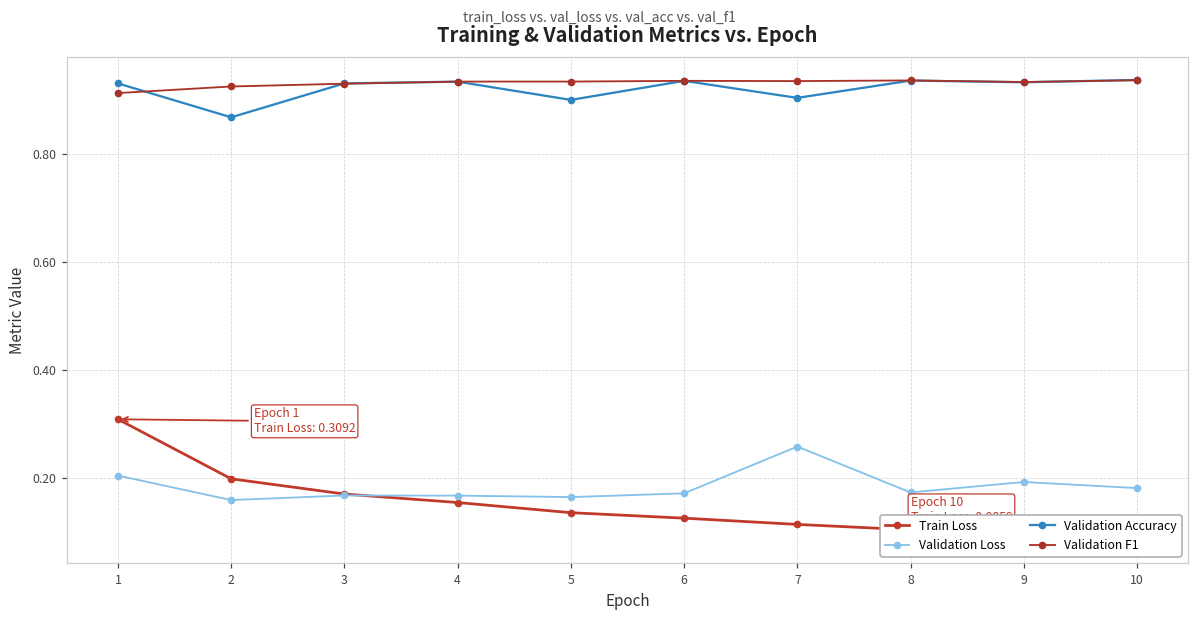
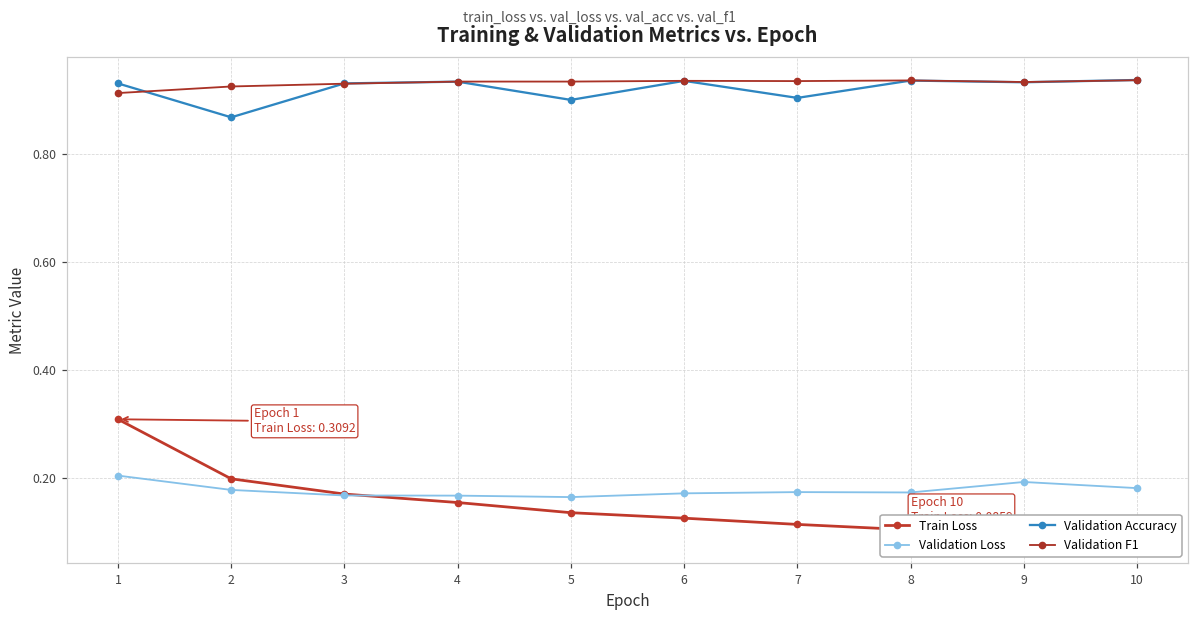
  {
    "Validation Loss": {
      "1": 0.20,
-     "2": 0.16,
+     "2": 0.18,
      "4": 0.17,
      "5": 0.17,
      "6": 0.17,
-     "7": 0.26,
+     "7": 0.17,
      "8": 0.17,
      "9": 0.19,
      "10": 0.18
    },
    "Validation Accuracy": {
      "1": 0.93,
      "2": 0.87,
      "5": 0.90,
      "7": 0.90
    }
  }
